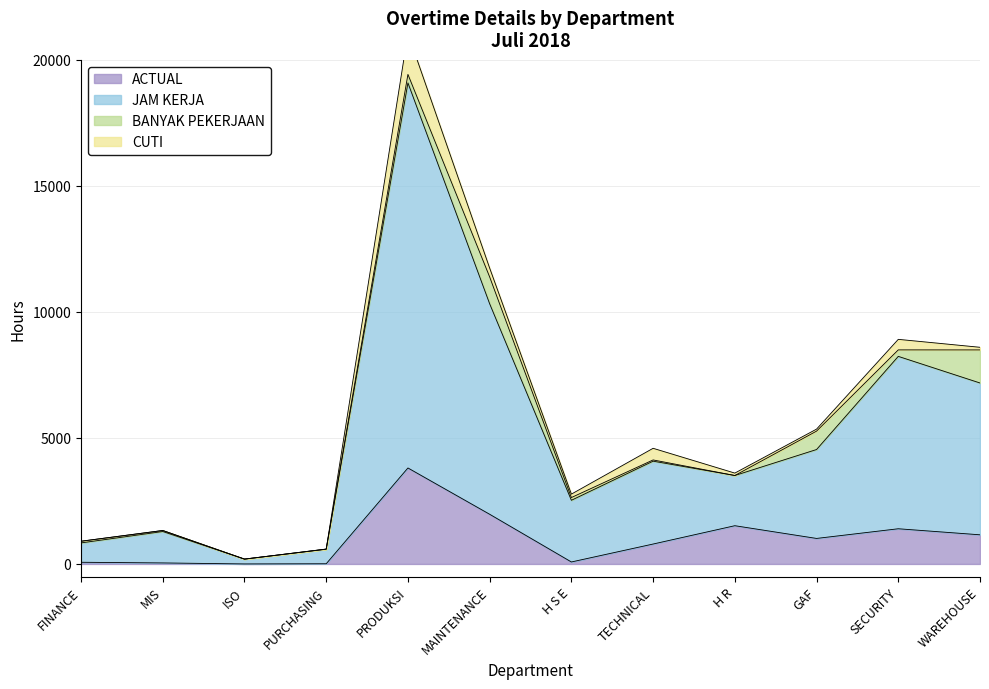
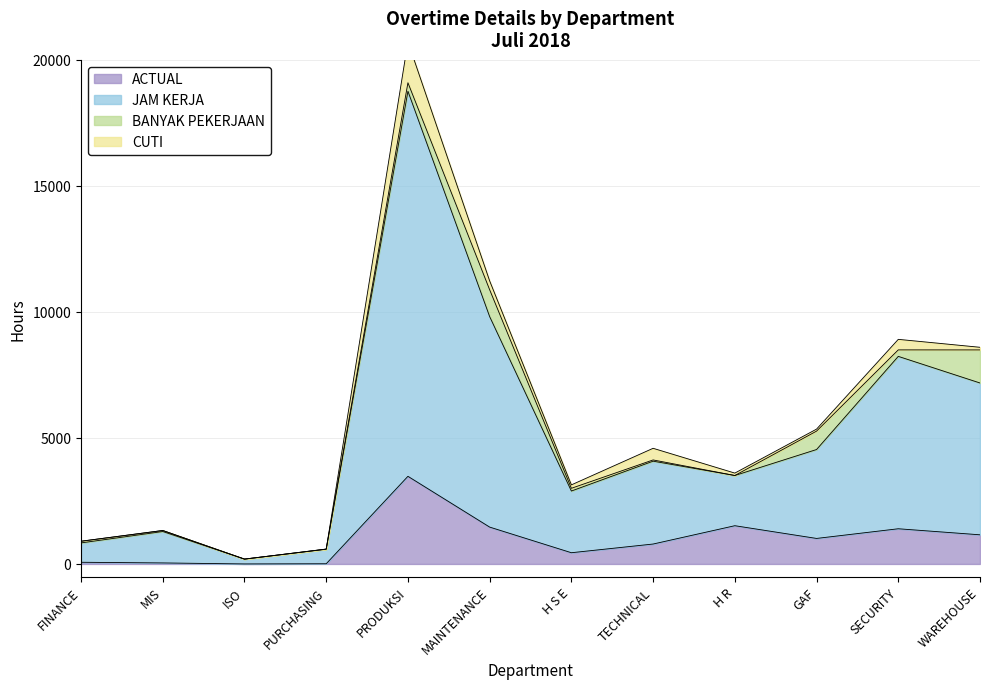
  {
    "ACTUAL": {
      "FINANCE": 100,
      "MIS": 0,
      "ISO": 0,
      "PURCHASING": 0,
-     "PRODUKSI": 3800,
-     "MAINTENANCE": 2000,
-     "H S E": 100,
+     "PRODUKSI": 3500,
+     "MAINTENANCE": 1500,
+     "H S E": 400,
      "TECHNICAL": 800,
      "H R": 1500,
      "GAF": 1000,
      "SECURITY": 1400,
      "WAREHOUSE": 1200
    },
    "JAM KERJA": {
      "PRODUKSI": 15300,
      "MAINTENANCE": 8400,
      "H S E": 2400,
      "GAF": 3500,
      "SECURITY": 6800,
      "WAREHOUSE": 6000
    }
  }
